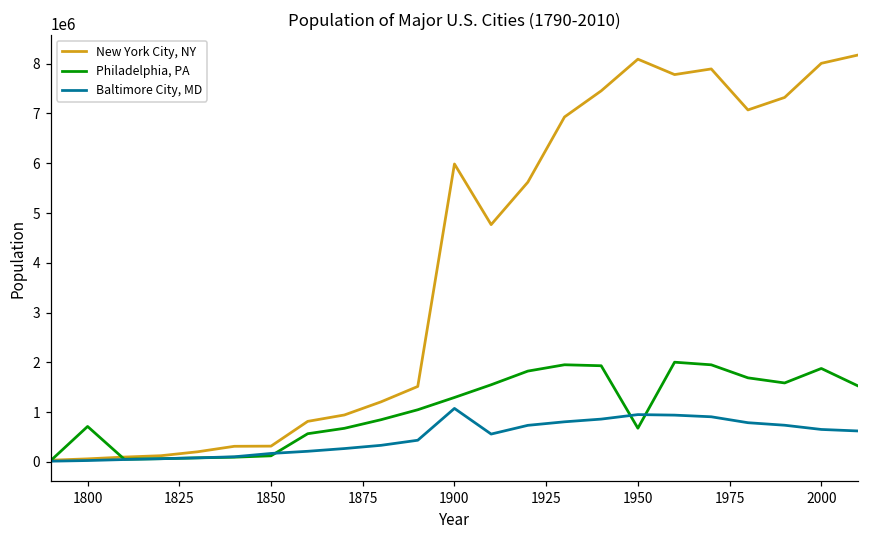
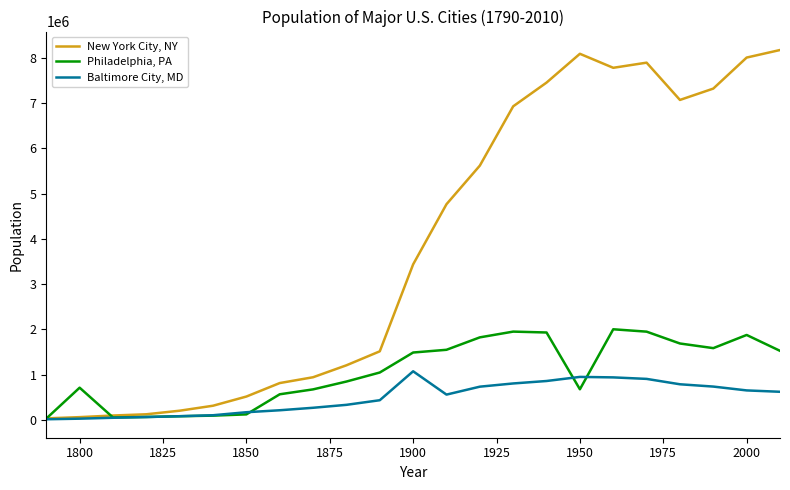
  {
    "New York City, NY": {
-     "1850": 300000,
-     "1900": 6000000,
+     "1850": 500000,
+     "1900": 3400000,
      "1950": 8100000,
      "2000": 8000000
    },
    "Philadelphia, PA": {
      "1800": 700000,
-     "1900": 1300000,
+     "1900": 1500000,
      "1950": 700000,
      "2000": 1900000
    },
    "Baltimore City, MD": {
      "1900": 1100000,
      "1950": 900000,
      "2000": 700000
    }
  }
